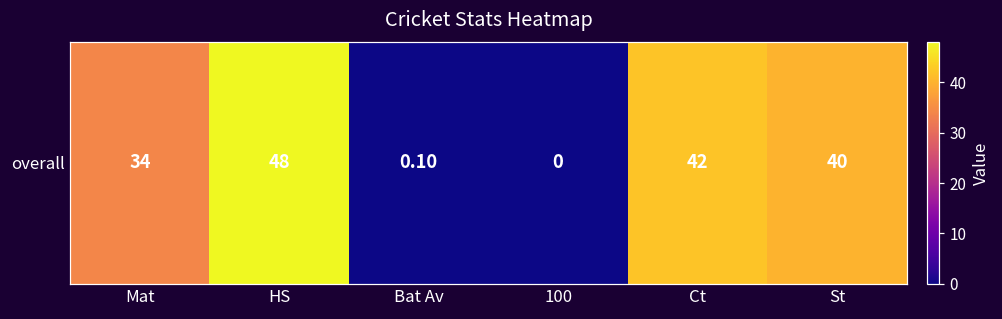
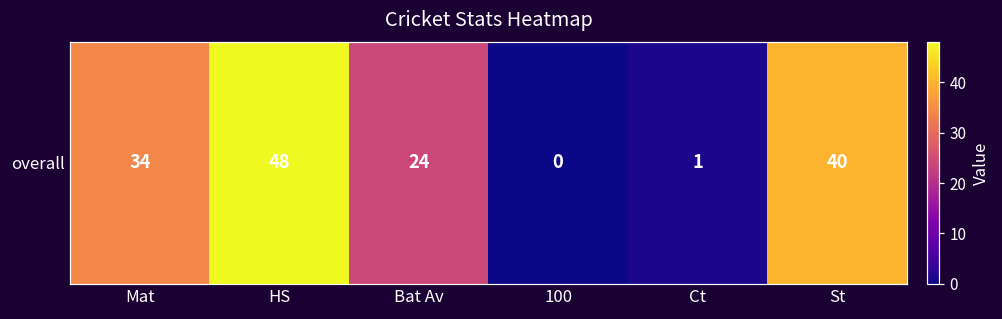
  {
    "overall": {
      "Mat": 34,
      "HS": 48,
-     "Bat Av": 0.10,
+     "Bat Av": 24,
      "100": 0,
-     "Ct": 42,
+     "Ct": 1,
      "St": 40
    }
  }
